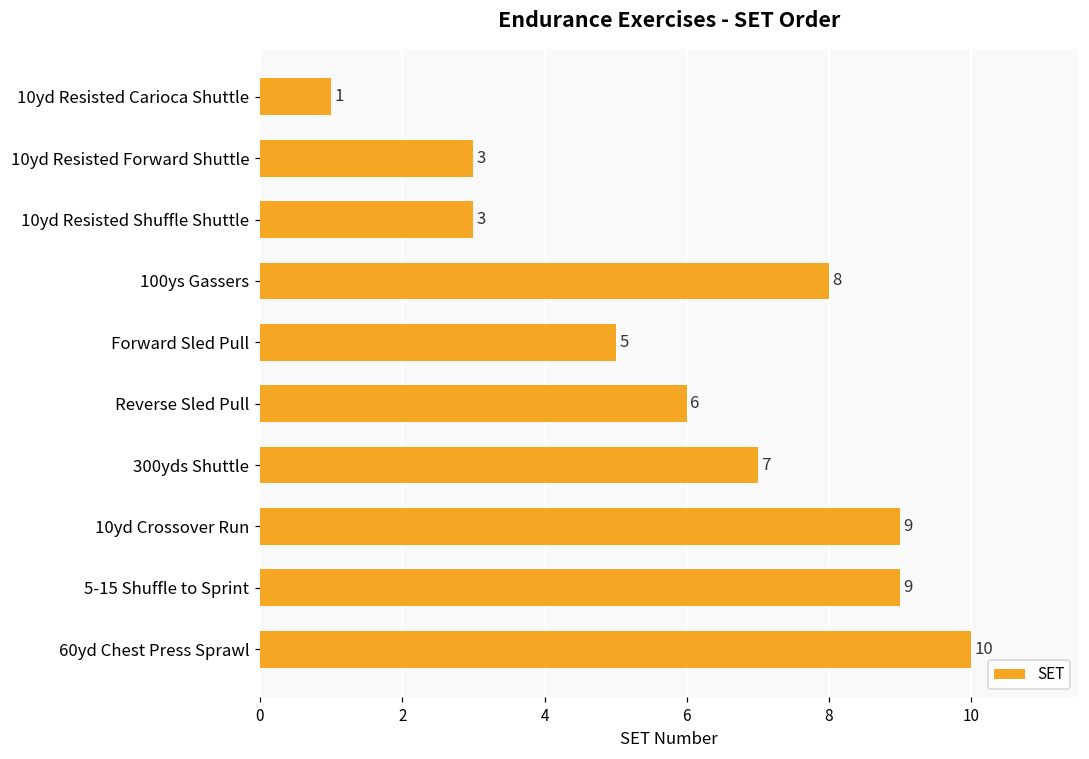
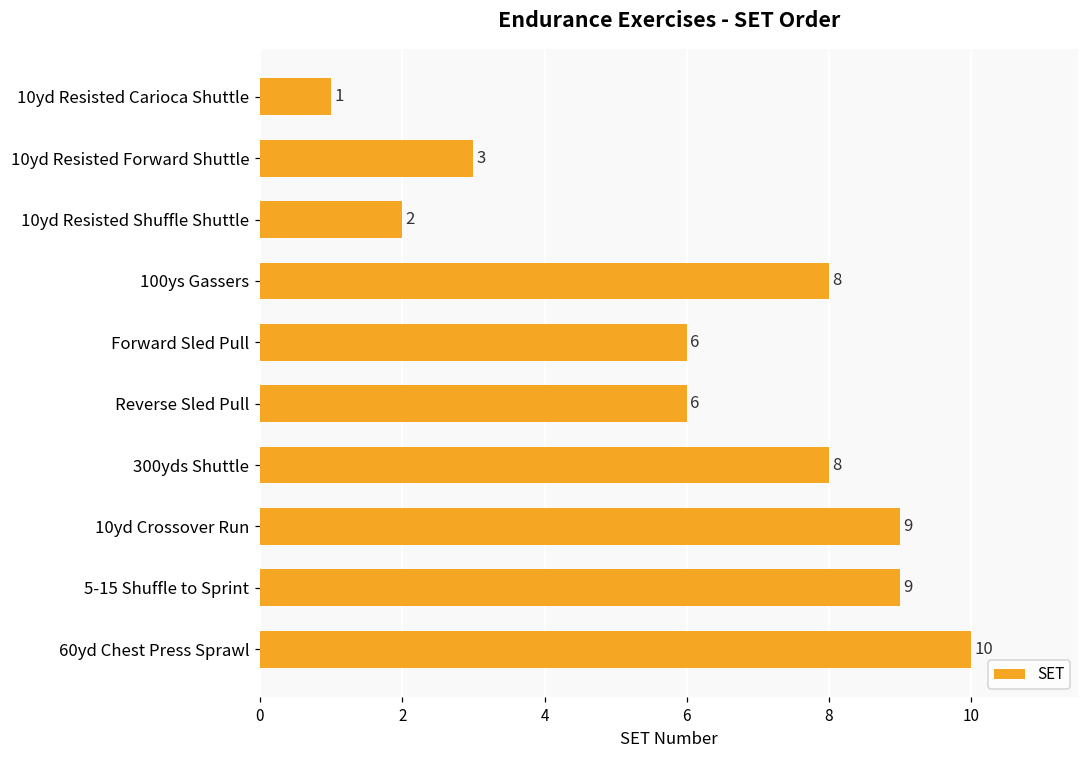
  {
    "10yd Resisted Carioca Shuttle": 1,
    "10yd Resisted Forward Shuttle": 3,
-   "10yd Resisted Shuffle Shuttle": 3,
+   "10yd Resisted Shuffle Shuttle": 2,
    "100ys Gassers": 8,
-   "Forward Sled Pull": 5,
+   "Forward Sled Pull": 6,
    "Reverse Sled Pull": 6,
-   "300yds Shuttle": 7,
+   "300yds Shuttle": 8,
    "10yd Crossover Run": 9,
    "5-15 Shuffle to Sprint": 9,
    "60yd Chest Press Sprawl": 10
  }
